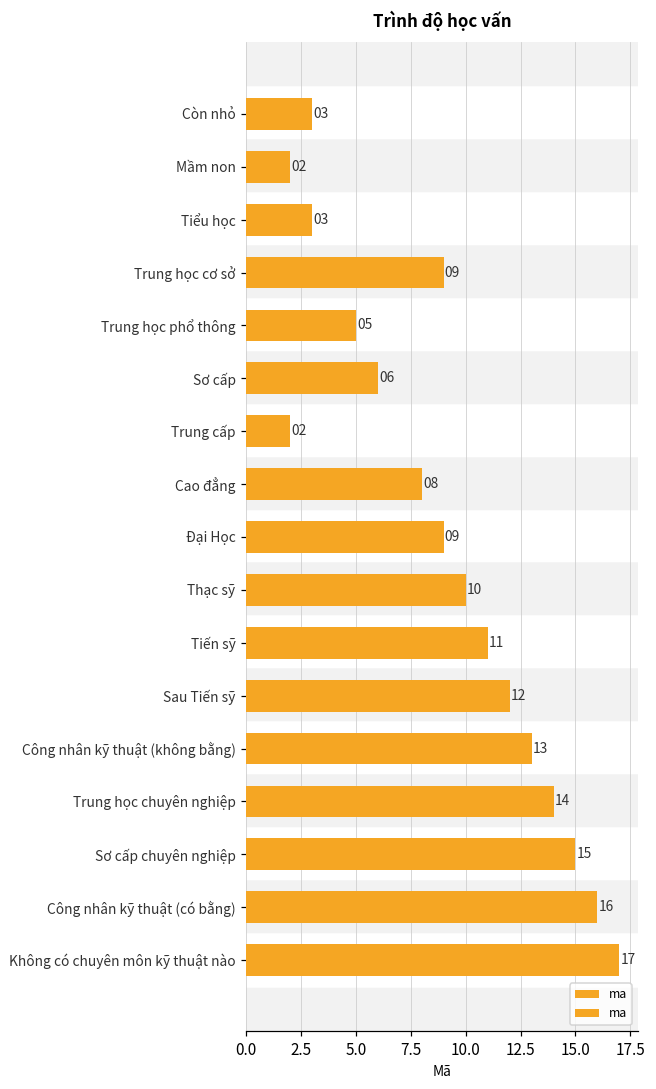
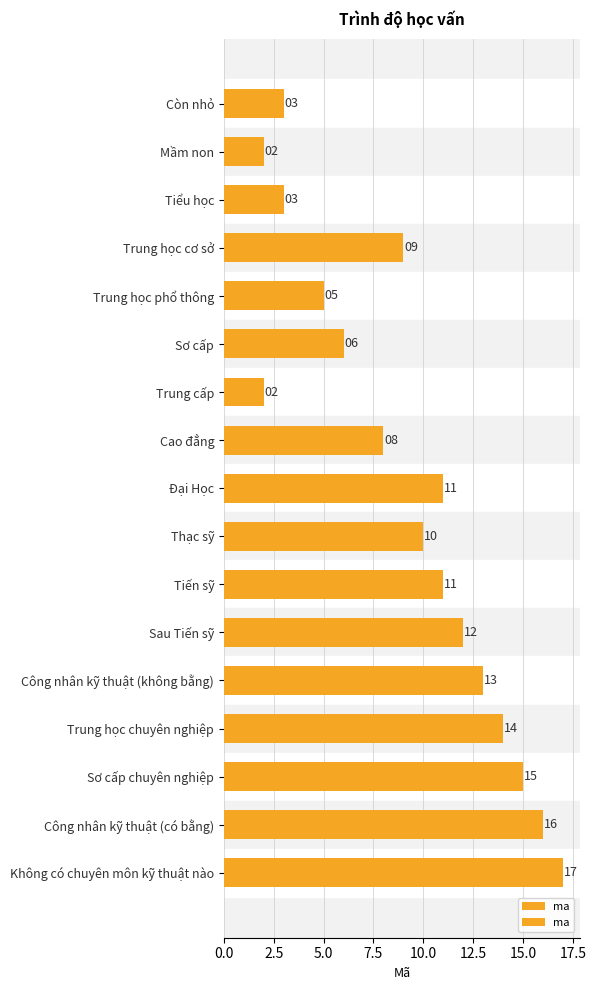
  {
    "Còn nhỏ": "03",
    "Mầm non": "02",
    "Tiểu học": "03",
    "Trung học cơ sở": "09",
    "Trung học phổ thông": "05",
    "Sơ cấp": "06",
    "Trung cấp": "02",
    "Cao đẳng": "08",
-   "Đại Học": "09",
+   "Đại Học": "11",
    "Thạc sỹ": "10",
    "Tiến sỹ": "11",
    "Sau Tiến sỹ": "12",
    "Công nhân kỹ thuật (không bằng)": "13",
    "Trung học chuyên nghiệp": "14",
    "Sơ cấp chuyên nghiệp": "15",
    "Công nhân kỹ thuật (có bằng)": "16",
    "Không có chuyên môn kỹ thuật nào": "17"
  }
